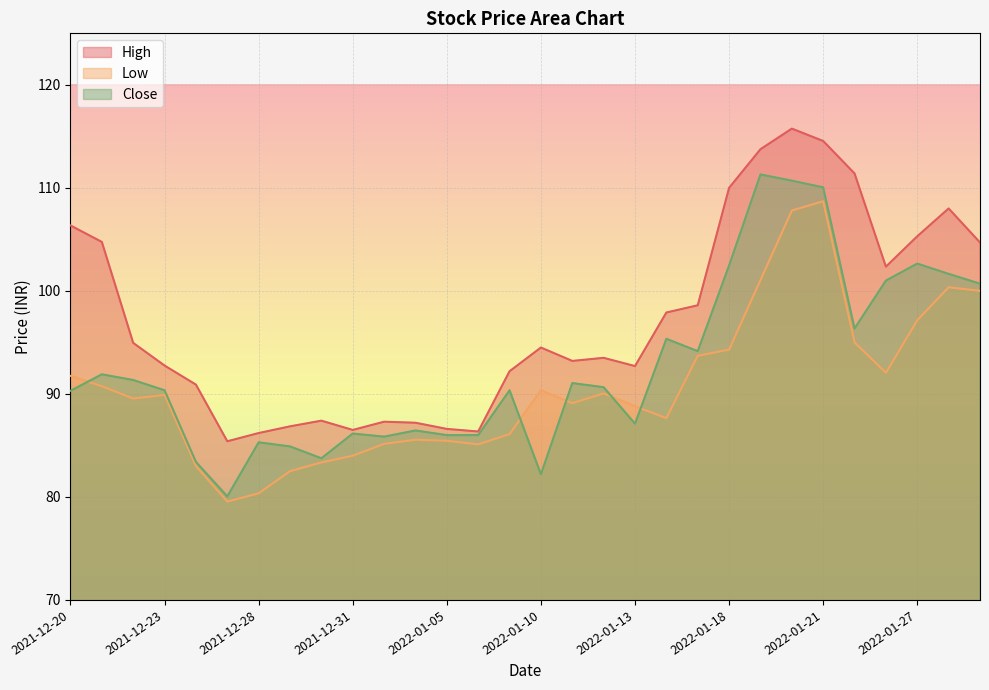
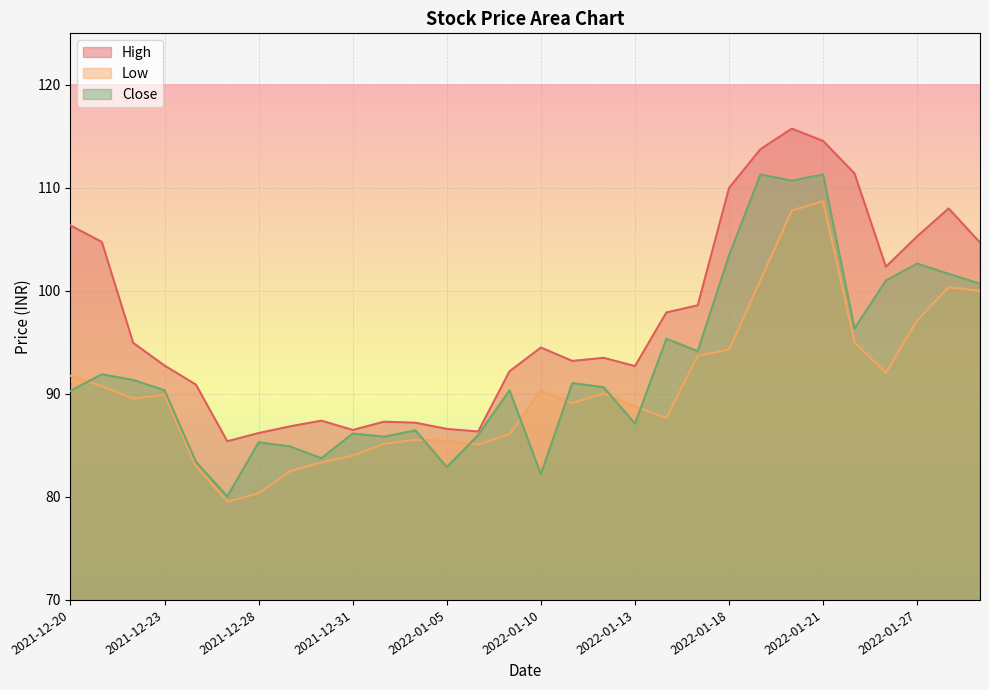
  {
    "Close": {
      "2021-12-20": 90.3,
      "2021-12-23": 90.4,
      "2021-12-28": 85.3,
      "2021-12-31": 86.2,
-     "2022-01-05": 86.0,
+     "2022-01-05": 82.9,
      "2022-01-10": 82.2,
      "2022-01-13": 87.1,
-     "2022-01-18": 102.5,
-     "2022-01-21": 110.1,
+     "2022-01-18": 103.5,
+     "2022-01-21": 111.3,
      "2022-01-27": 102.7
    }
  }
